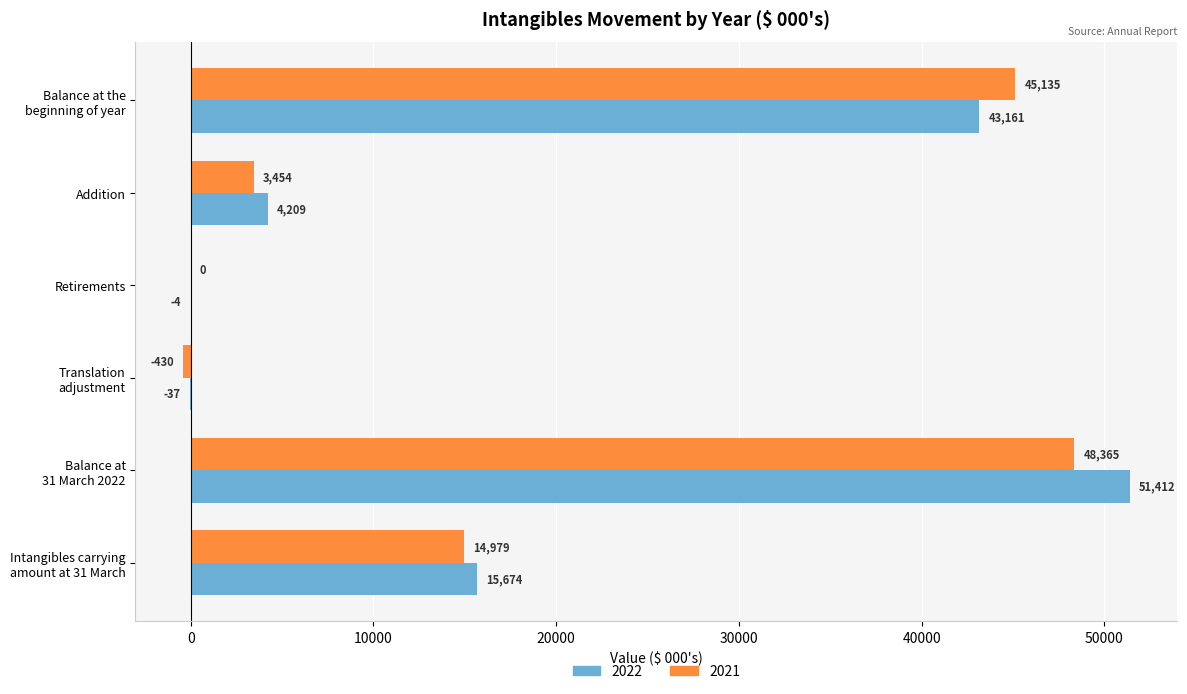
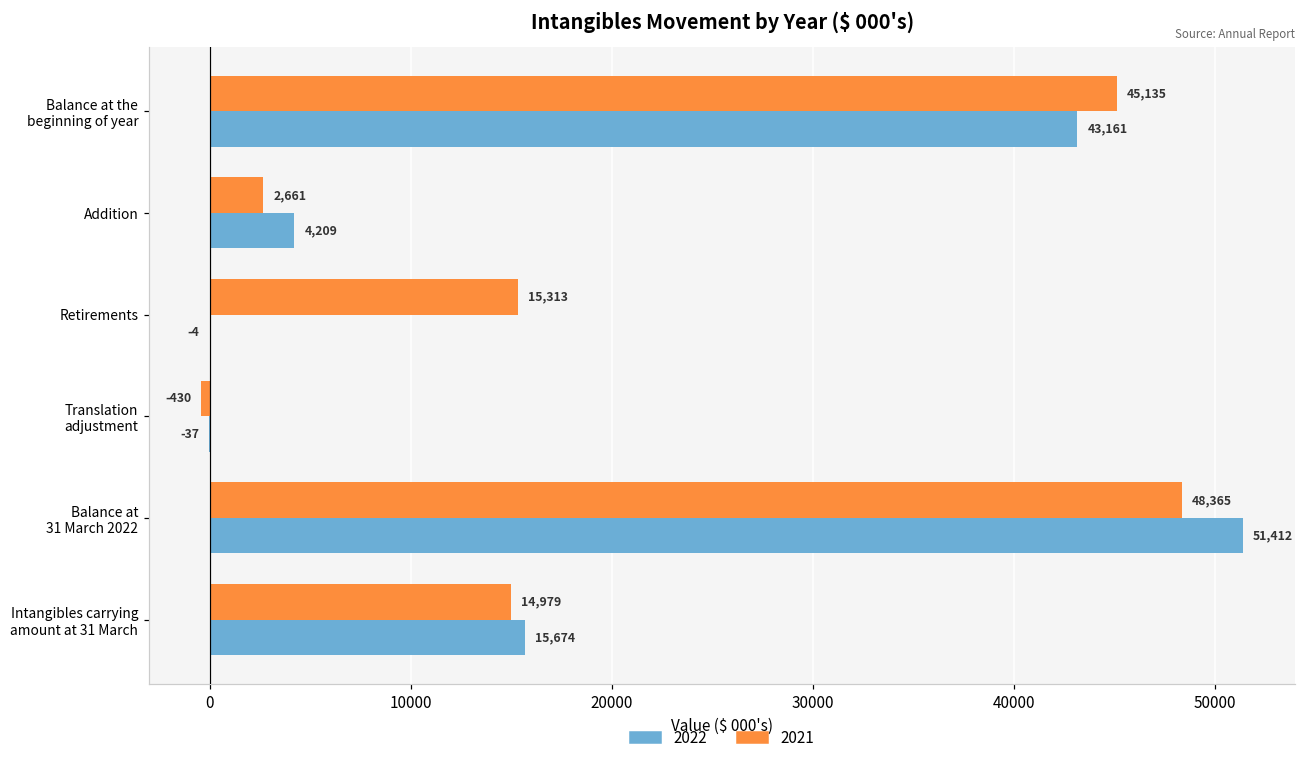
  {
    "2022": {
      "Balance at the beginning of year": "43,161",
      "Addition": "4,209",
      "Retirements": "-4",
      "Translation adjustment": "-37",
      "Balance at 31 March 2022": "51,412",
      "Intangibles carrying amount at 31 March": "15,674"
    },
    "2021": {
      "Balance at the beginning of year": "45,135",
-     "Addition": "3,454",
-     "Retirements": "0",
+     "Addition": "2,661",
+     "Retirements": "15,313",
      "Translation adjustment": "-430",
      "Balance at 31 March 2022": "48,365",
      "Intangibles carrying amount at 31 March": "14,979"
    }
  }
